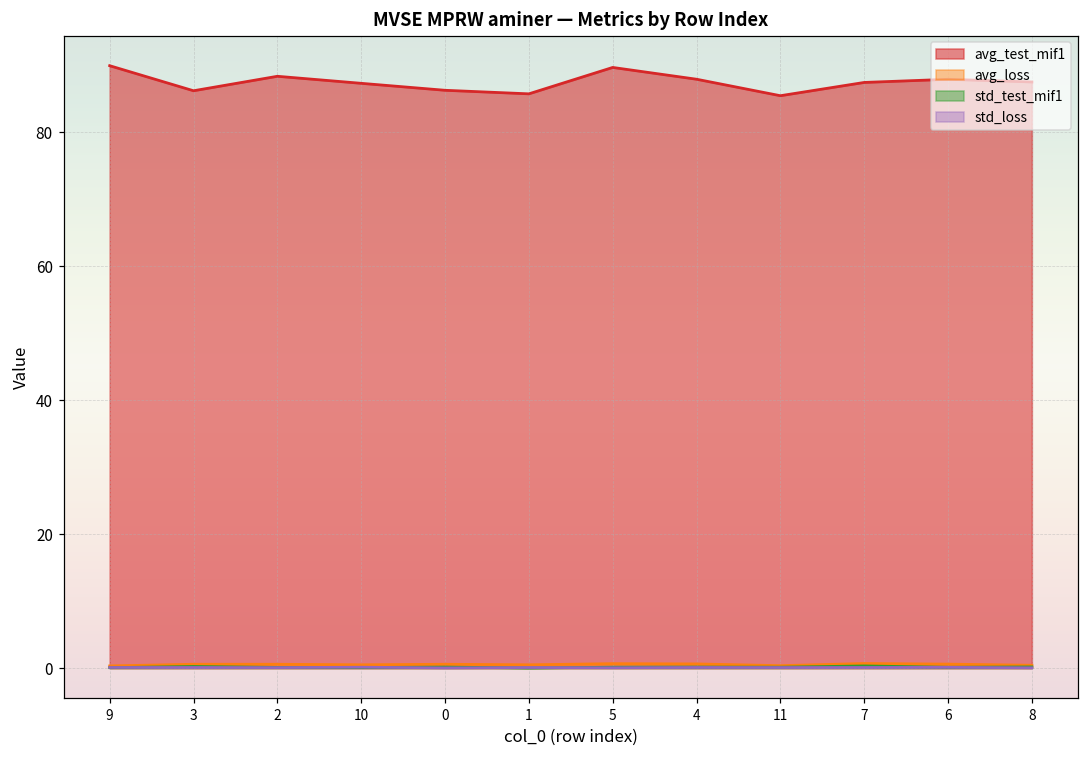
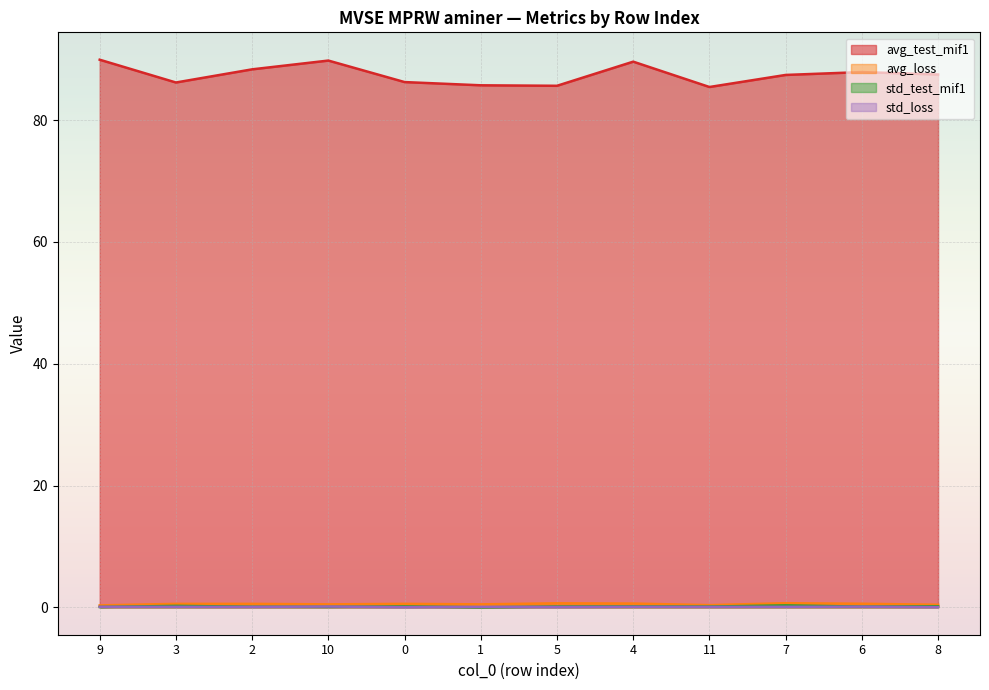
  {
    "avg_test_mif1": {
      "9": 90,
      "3": 86,
      "2": 88,
-     "10": 87,
+     "10": 90,
      "0": 86,
      "1": 86,
-     "5": 90,
-     "4": 88,
+     "5": 86,
+     "4": 90,
      "11": 85,
      "7": 87
    },
    "avg_loss": {
      "2": 1,
      "5": 1,
      "4": 1,
      "6": 1
    }
  }
